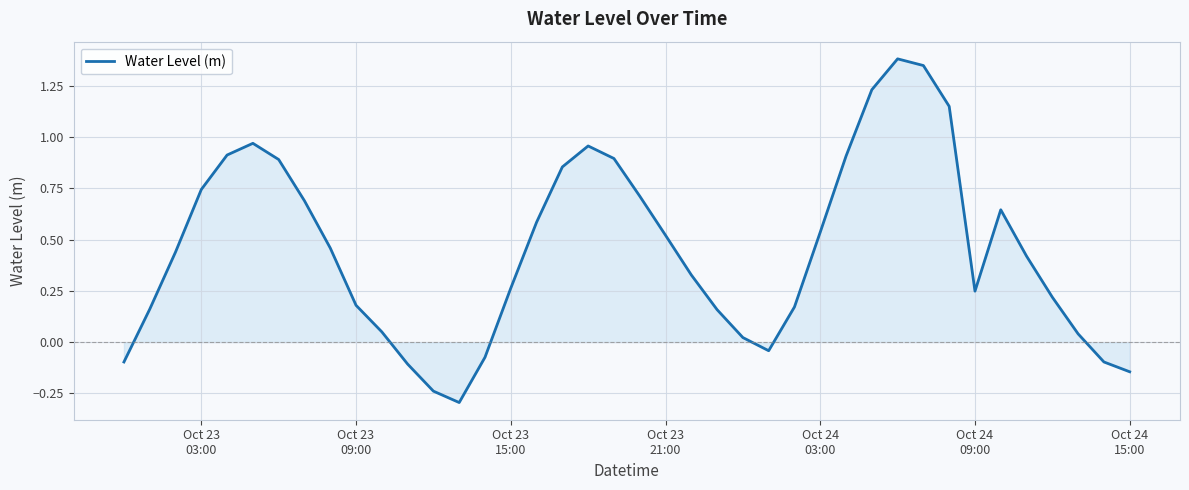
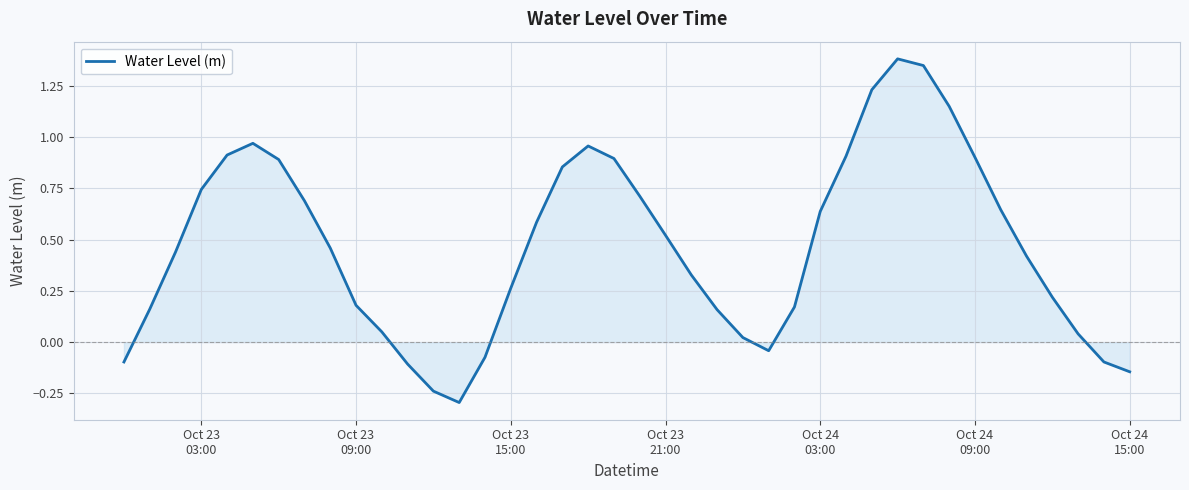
  {
    "Water Level (m)": {
-     "Oct 24 03:00": 0.54,
-     "Oct 24 09:00": 0.25,
+     "Oct 24 03:00": 0.64,
+     "Oct 24 09:00": 0.90,
      "Oct 24 15:00": -0.14
    }
  }
